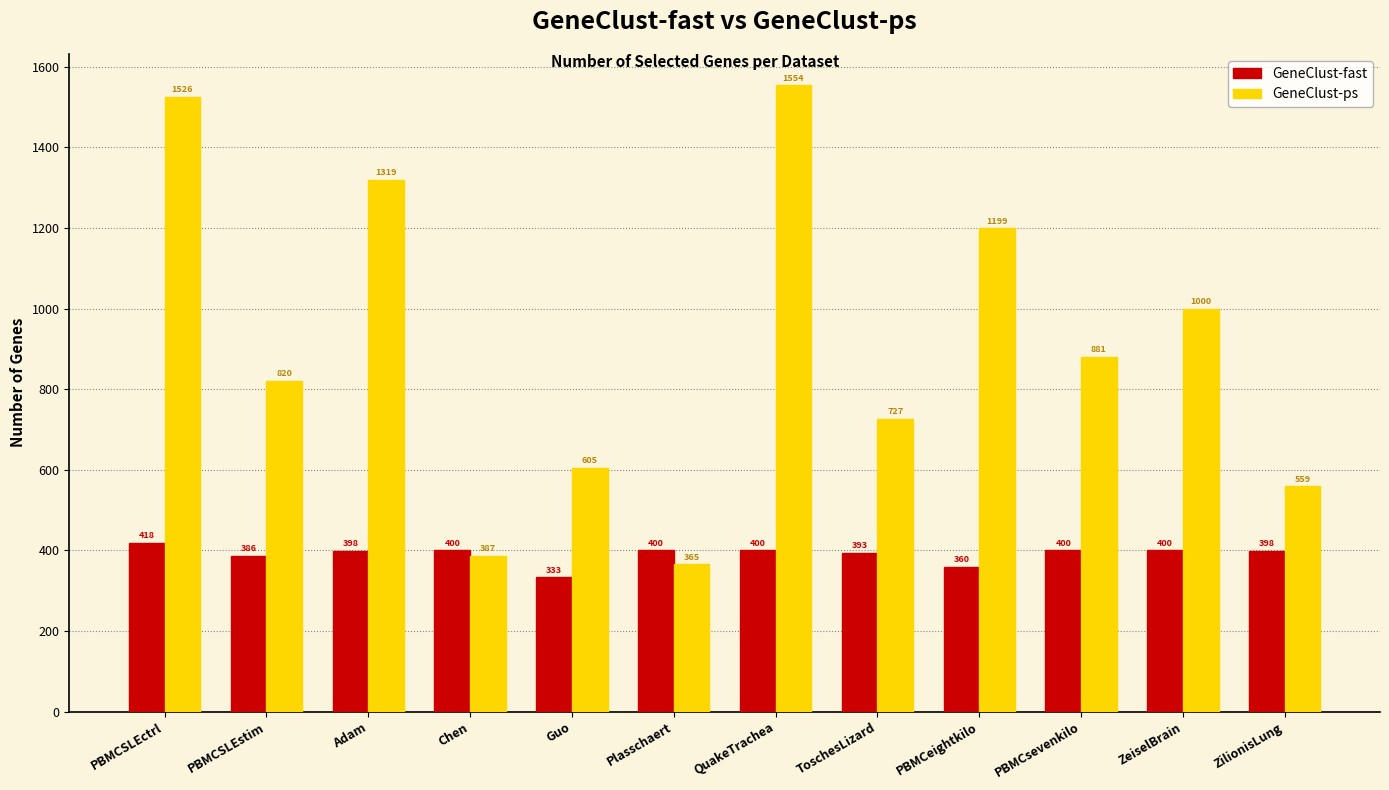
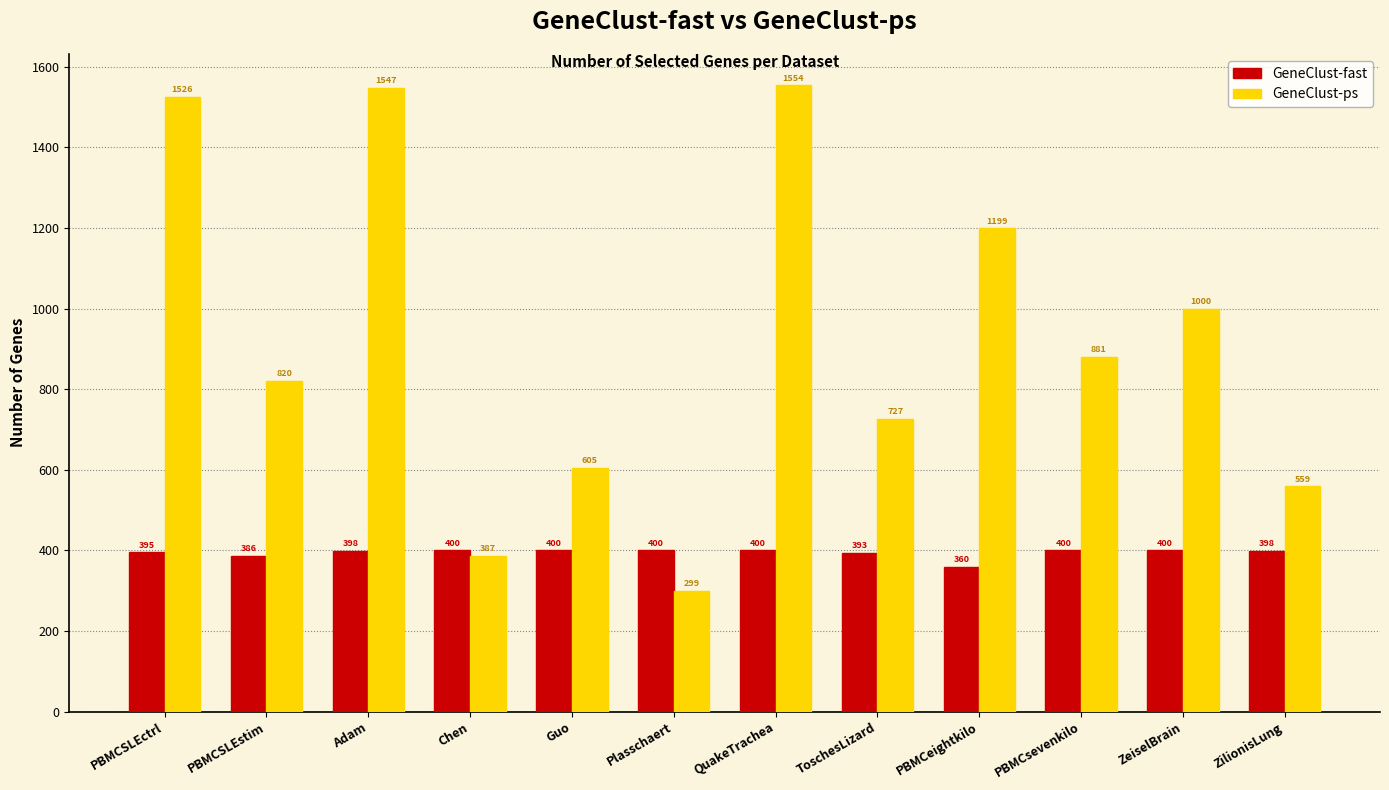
  {
    "GeneClust-fast": {
-     "PBMCSLEctrl": 418,
+     "PBMCSLEctrl": 395,
      "PBMCSLEstim": 386,
      "Adam": 398,
      "Chen": 400,
-     "Guo": 333,
+     "Guo": 400,
      "Plasschaert": 400,
      "QuakeTrachea": 400,
      "ToschesLizard": 393,
      "PBMCeightkilo": 360,
      "PBMCsevenkilo": 400,
      "ZeiselBrain": 400,
      "ZilionisLung": 398
    },
    "GeneClust-ps": {
      "PBMCSLEctrl": 1526,
      "PBMCSLEstim": 820,
-     "Adam": 1319,
+     "Adam": 1547,
      "Chen": 387,
      "Guo": 605,
-     "Plasschaert": 365,
+     "Plasschaert": 299,
      "QuakeTrachea": 1554,
      "ToschesLizard": 727,
      "PBMCeightkilo": 1199,
      "PBMCsevenkilo": 881,
      "ZeiselBrain": 1000,
      "ZilionisLung": 559
    }
  }
